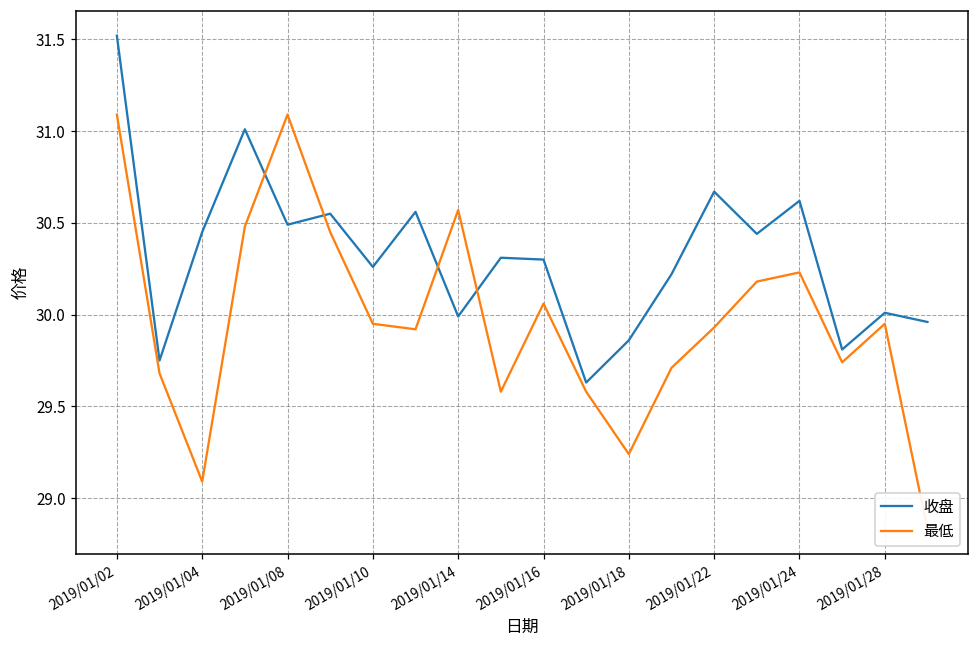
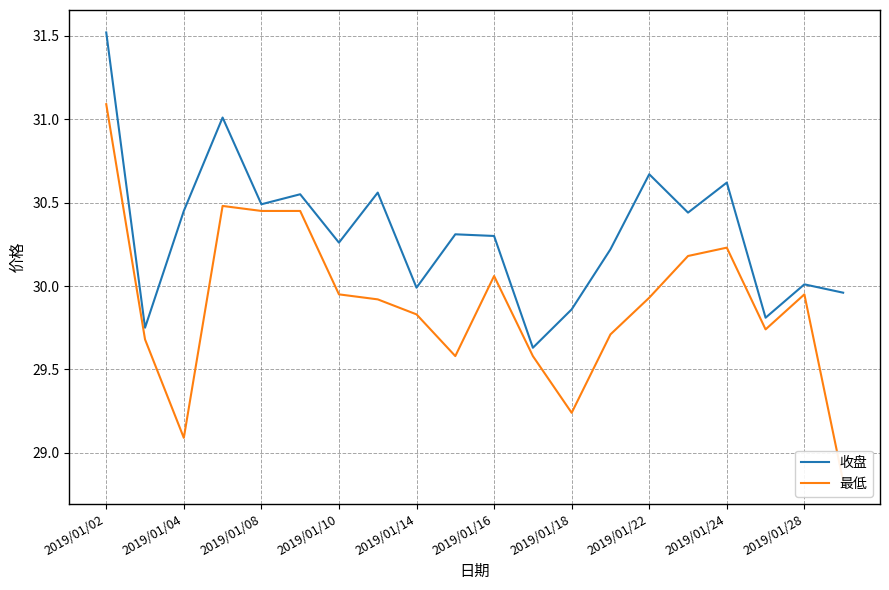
  {
    "收盘": {
      "2019/01/02": 31.52,
      "2019/01/04": 30.45,
      "2019/01/08": 30.49,
      "2019/01/10": 30.26,
      "2019/01/14": 29.99,
      "2019/01/16": 30.30,
      "2019/01/18": 29.86,
      "2019/01/22": 30.67,
      "2019/01/24": 30.62,
      "2019/01/28": 30.01
    },
    "最低": {
      "2019/01/02": 31.09,
      "2019/01/04": 29.09,
-     "2019/01/08": 31.09,
+     "2019/01/08": 30.45,
      "2019/01/10": 29.95,
-     "2019/01/14": 30.57,
+     "2019/01/14": 29.83,
      "2019/01/16": 30.06,
      "2019/01/18": 29.24,
      "2019/01/22": 29.93,
      "2019/01/24": 30.23,
      "2019/01/28": 29.95
    }
  }
